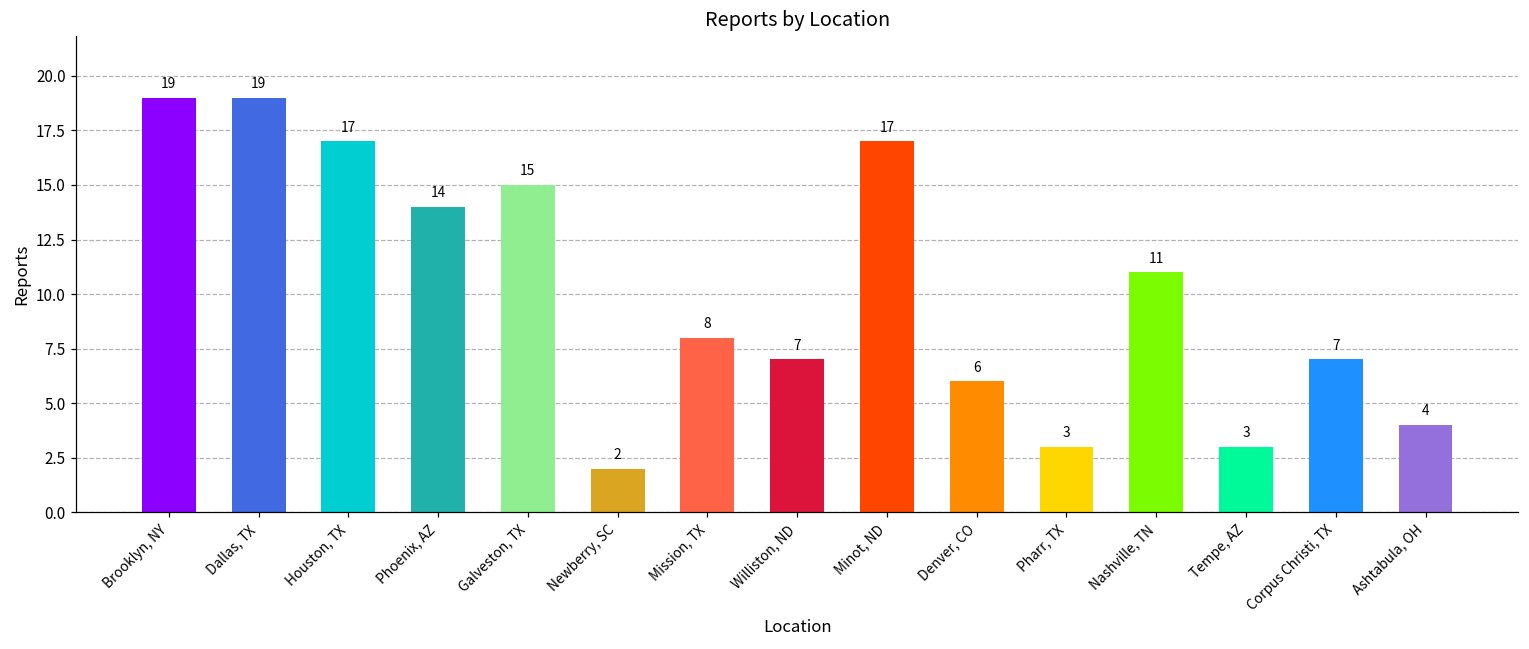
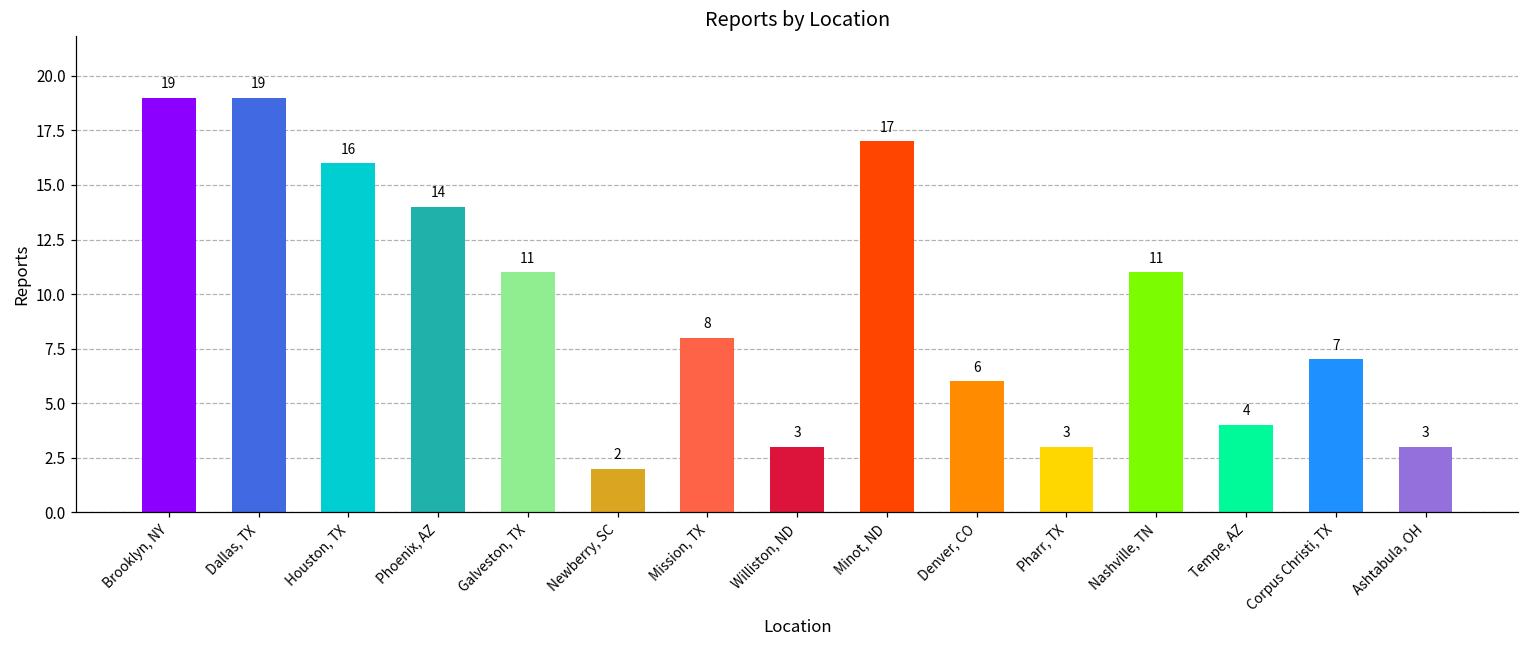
  {
    "Brooklyn, NY": 19,
    "Dallas, TX": 19,
-   "Houston, TX": 17,
+   "Houston, TX": 16,
    "Phoenix, AZ": 14,
-   "Galveston, TX": 15,
+   "Galveston, TX": 11,
    "Newberry, SC": 2,
    "Mission, TX": 8,
-   "Williston, ND": 7,
+   "Williston, ND": 3,
    "Minot, ND": 17,
    "Denver, CO": 6,
    "Pharr, TX": 3,
    "Nashville, TN": 11,
-   "Tempe, AZ": 3,
+   "Tempe, AZ": 4,
    "Corpus Christi, TX": 7,
-   "Ashtabula, OH": 4
+   "Ashtabula, OH": 3
  }
